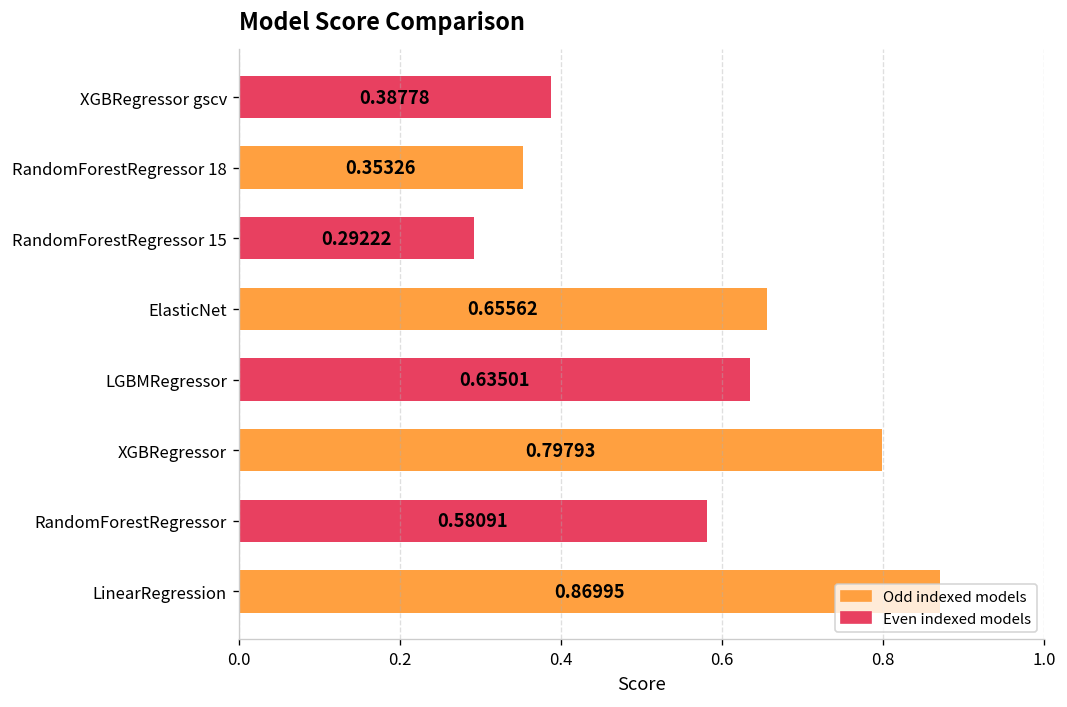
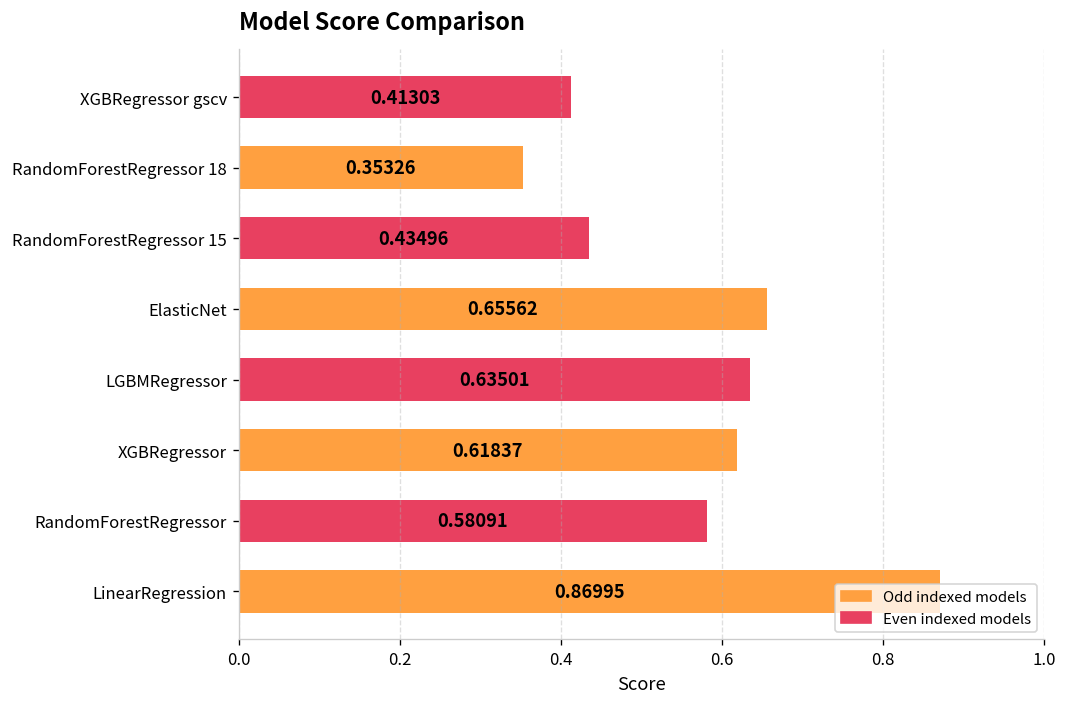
  {
-   "XGBRegressor gscv": 0.38778,
+   "XGBRegressor gscv": 0.41303,
    "RandomForestRegressor 18": 0.35326,
-   "RandomForestRegressor 15": 0.29222,
+   "RandomForestRegressor 15": 0.43496,
    "ElasticNet": 0.65562,
    "LGBMRegressor": 0.63501,
-   "XGBRegressor": 0.79793,
+   "XGBRegressor": 0.61837,
    "RandomForestRegressor": 0.58091
  }
